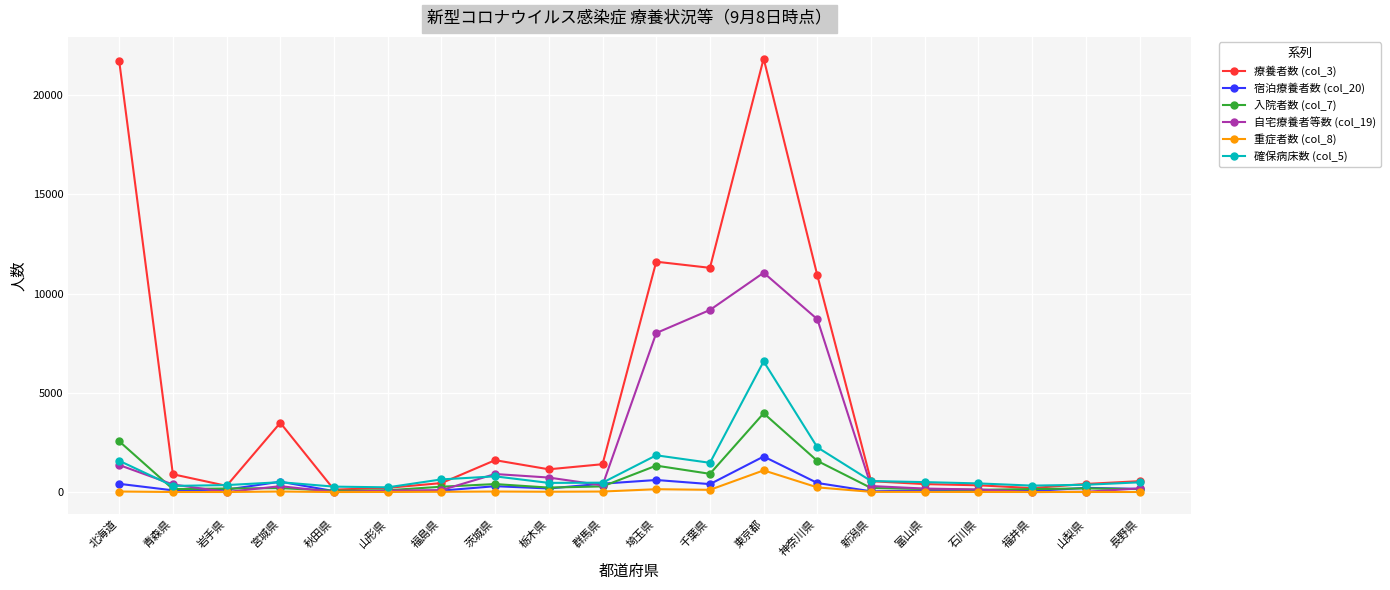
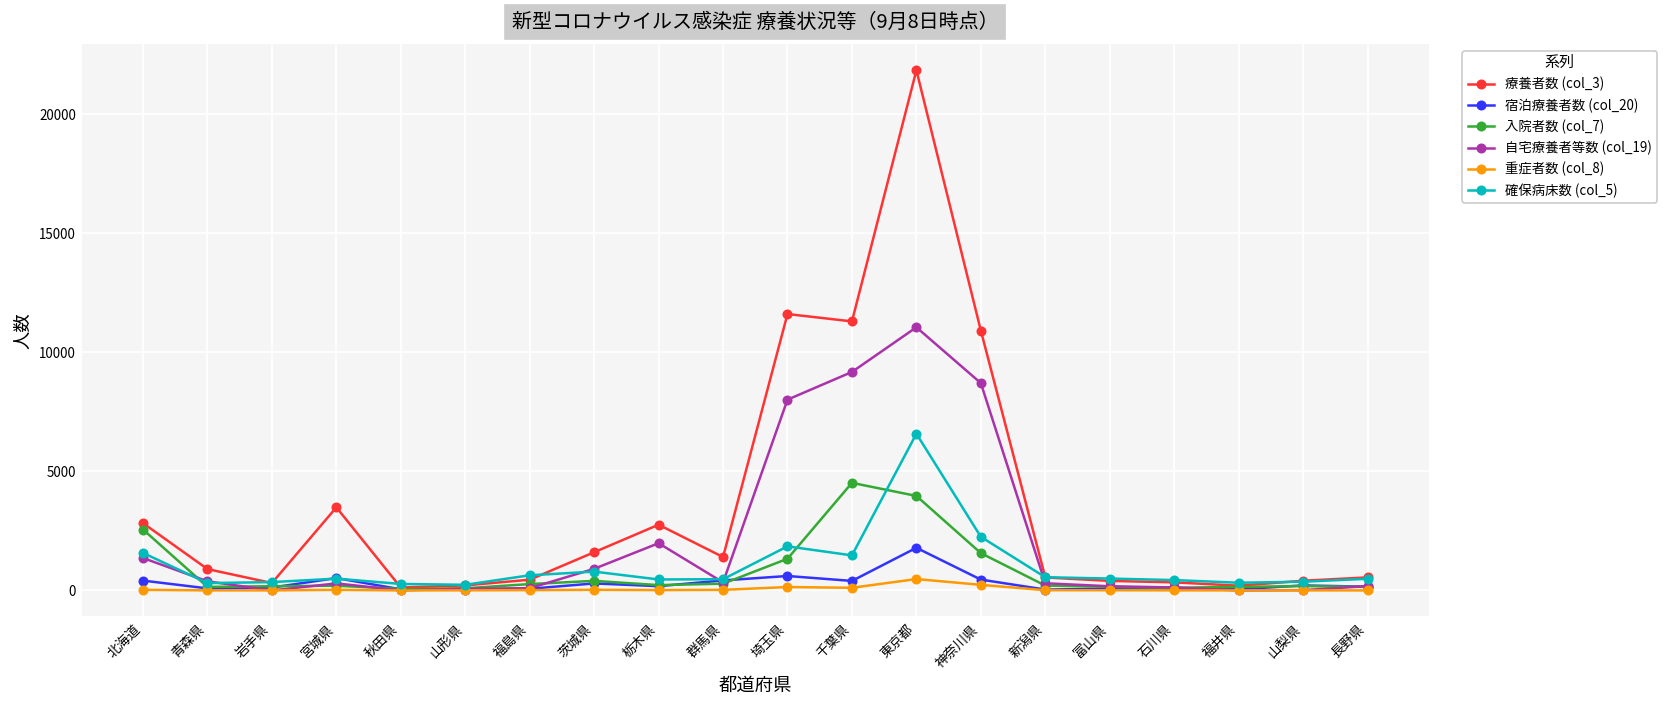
  {
    "療養者数 (col_3)": {
-     "北海道": 21700,
+     "北海道": 2800,
      "青森県": 900,
      "宮城県": 3500,
      "福島県": 500,
      "茨城県": 1600,
-     "栃木県": 1100,
+     "栃木県": 2800,
      "群馬県": 1400,
      "埼玉県": 11600,
      "千葉県": 11300,
      "東京都": 21800,
      "神奈川県": 10900
    },
    "宿泊療養者数 (col_20)": {
      "北海道": 400,
      "埼玉県": 600,
      "千葉県": 400,
      "東京都": 1800,
      "神奈川県": 500
    },
    "入院者数 (col_7)": {
      "北海道": 2600,
      "福島県": 300,
      "埼玉県": 1300,
-     "千葉県": 900,
+     "千葉県": 4500,
      "東京都": 4000,
      "神奈川県": 1600
    },
    "自宅療養者等数 (col_19)": {
      "北海道": 1400,
-     "栃木県": 700,
+     "栃木県": 2000,
      "埼玉県": 8000,
      "千葉県": 9200,
      "東京都": 11100,
      "神奈川県": 8700
    },
    "重症者数 (col_8)": {
      "北海道": 0,
      "宮城県": 0,
      "茨城県": 0,
      "栃木県": 0,
      "群馬県": 0,
      "埼玉県": 100,
      "千葉県": 100,
-     "東京都": 1100,
+     "東京都": 500,
      "神奈川県": 200,
      "長野県": 0
    },
    "確保病床数 (col_5)": {
      "北海道": 1600,
      "秋田県": 300,
      "福島県": 600,
      "栃木県": 500,
      "埼玉県": 1900,
      "千葉県": 1500,
      "東京都": 6600,
      "神奈川県": 2300
    }
  }
